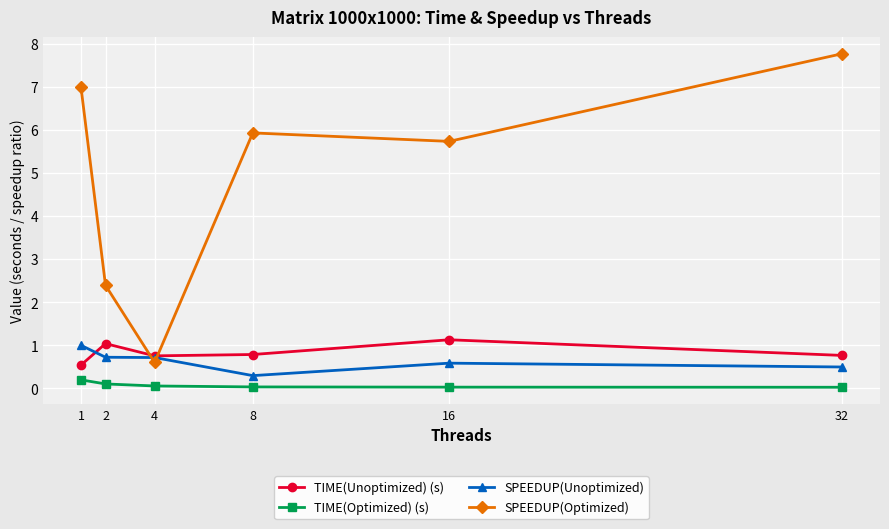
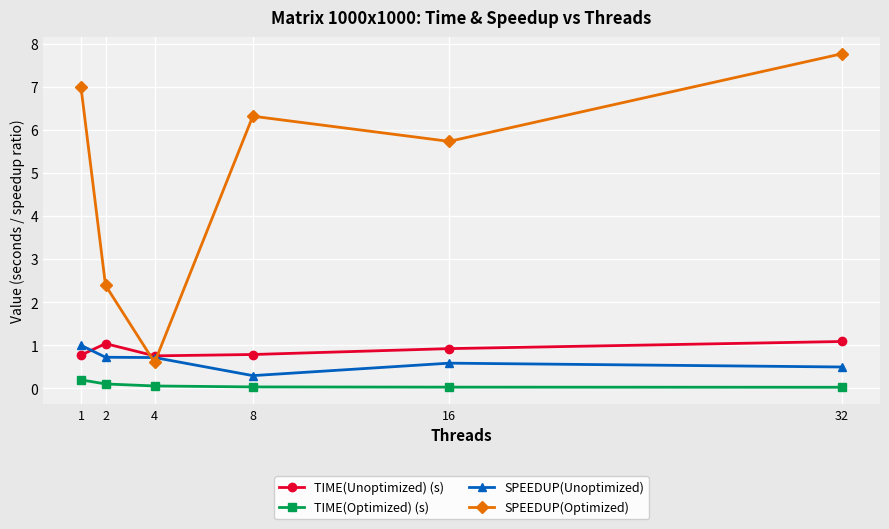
  {
    "TIME(Unoptimized) (s)": {
-     "1": 0.5,
+     "1": 0.8,
      "2": 1.0,
      "8": 0.8,
-     "16": 1.1,
-     "32": 0.8
+     "16": 0.9,
+     "32": 1.1
    },
    "TIME(Optimized) (s)": {
      "1": 0.2,
      "2": 0.1,
      "4": 0.1,
      "8": 0.0,
      "16": 0.0,
      "32": 0.0
    },
    "SPEEDUP(Unoptimized)": {
      "1": 1.0,
      "2": 0.7,
      "8": 0.3,
      "16": 0.6,
      "32": 0.5
    },
    "SPEEDUP(Optimized)": {
      "1": 7.0,
      "2": 2.4,
      "4": 0.6,
-     "8": 5.9,
+     "8": 6.3,
      "16": 5.7,
      "32": 7.8
    }
  }
